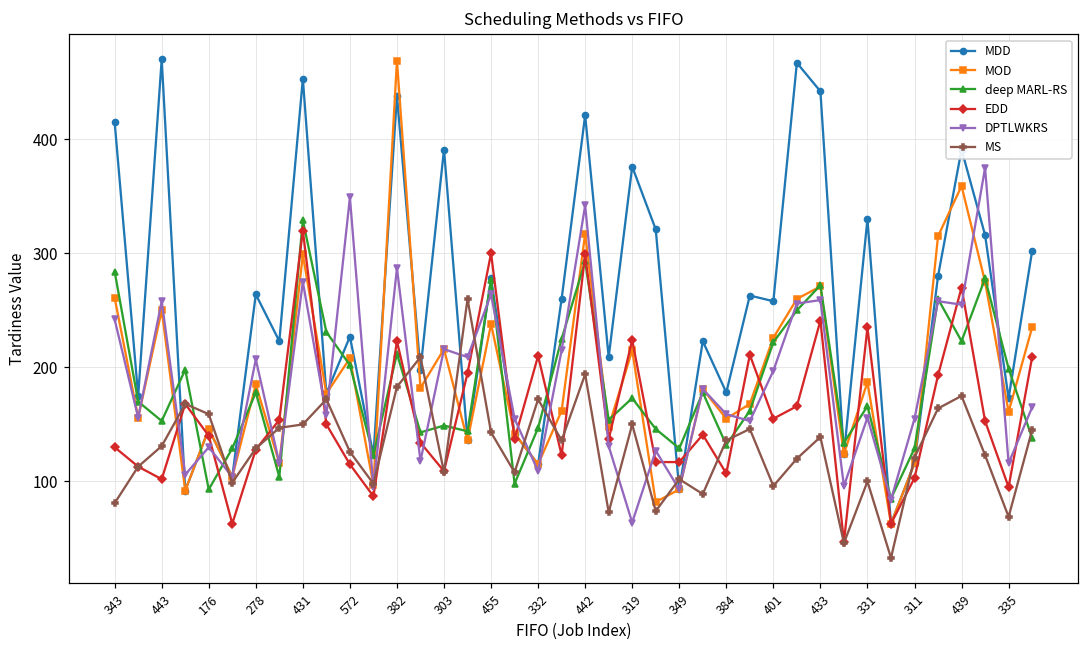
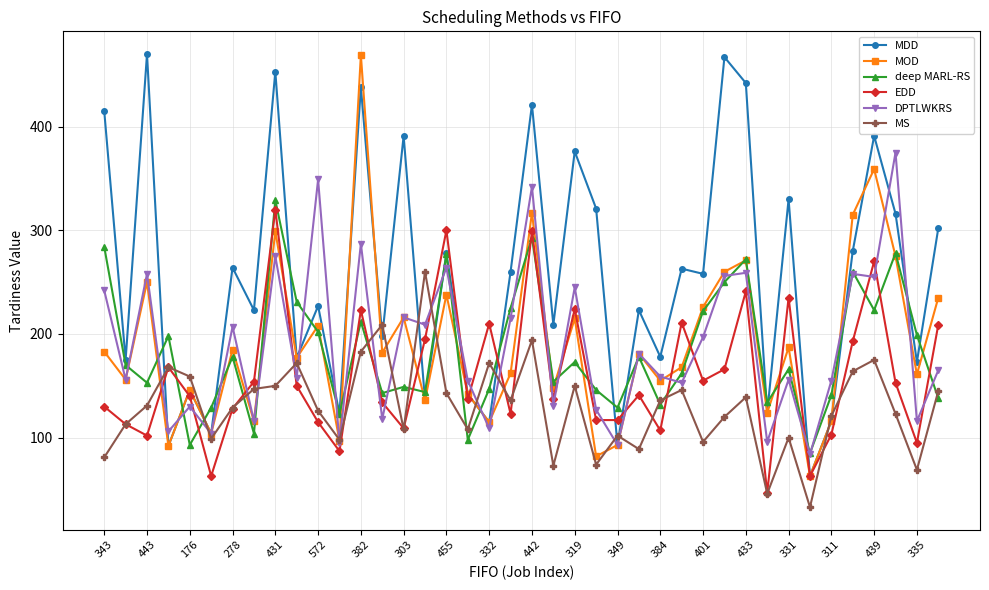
  {
    "MDD": {
      "343": 415,
      "443": 470,
      "278": 264,
      "431": 453,
      "572": 227,
      "382": 438,
      "303": 391,
      "442": 421,
      "319": 376,
      "384": 178,
      "401": 258,
      "433": 442,
      "331": 330,
      "439": 391,
      "335": 173
    },
    "MOD": {
-     "343": 261,
+     "343": 183,
      "443": 250,
      "278": 185,
      "431": 299,
      "572": 208,
      "382": 469,
      "455": 238,
      "442": 317,
      "319": 215,
      "384": 155,
      "401": 226,
      "331": 187,
      "439": 359,
      "335": 161
    },
    "deep MARL-RS": {
      "343": 284,
      "443": 153,
      "176": 93,
      "278": 178,
      "431": 329,
      "572": 202,
      "382": 212,
      "303": 149,
      "332": 147,
      "442": 293,
      "319": 173,
      "349": 129,
      "384": 132,
      "401": 222,
      "331": 166,
-     "311": 129,
+     "311": 141,
      "439": 223,
      "335": 199
    },
    "EDD": {
      "343": 130,
      "443": 102,
      "176": 140,
      "431": 320,
      "572": 115,
      "382": 223,
      "455": 300,
      "332": 210,
      "442": 299,
      "319": 224,
      "349": 117,
      "384": 107,
      "401": 155,
      "433": 241,
      "331": 235,
      "311": 103,
      "439": 270,
      "335": 95
    },
    "DPTLWKRS": {
      "343": 242,
      "443": 258,
      "176": 130,
      "278": 207,
      "431": 275,
      "572": 349,
      "382": 287,
      "455": 264,
      "332": 109,
      "442": 342,
-     "319": 64,
+     "319": 245,
      "384": 159,
      "401": 197,
      "433": 259,
      "331": 156,
      "311": 155,
      "439": 255,
      "335": 116
    },
    "MS": {
      "343": 81,
      "443": 131,
      "176": 159,
      "431": 150,
      "572": 126,
      "382": 183,
      "455": 143,
      "332": 172,
      "442": 194,
      "319": 150,
      "349": 102,
      "384": 136,
      "401": 96,
      "433": 139,
      "331": 100,
      "311": 121,
      "439": 175,
      "335": 69
    }
  }
